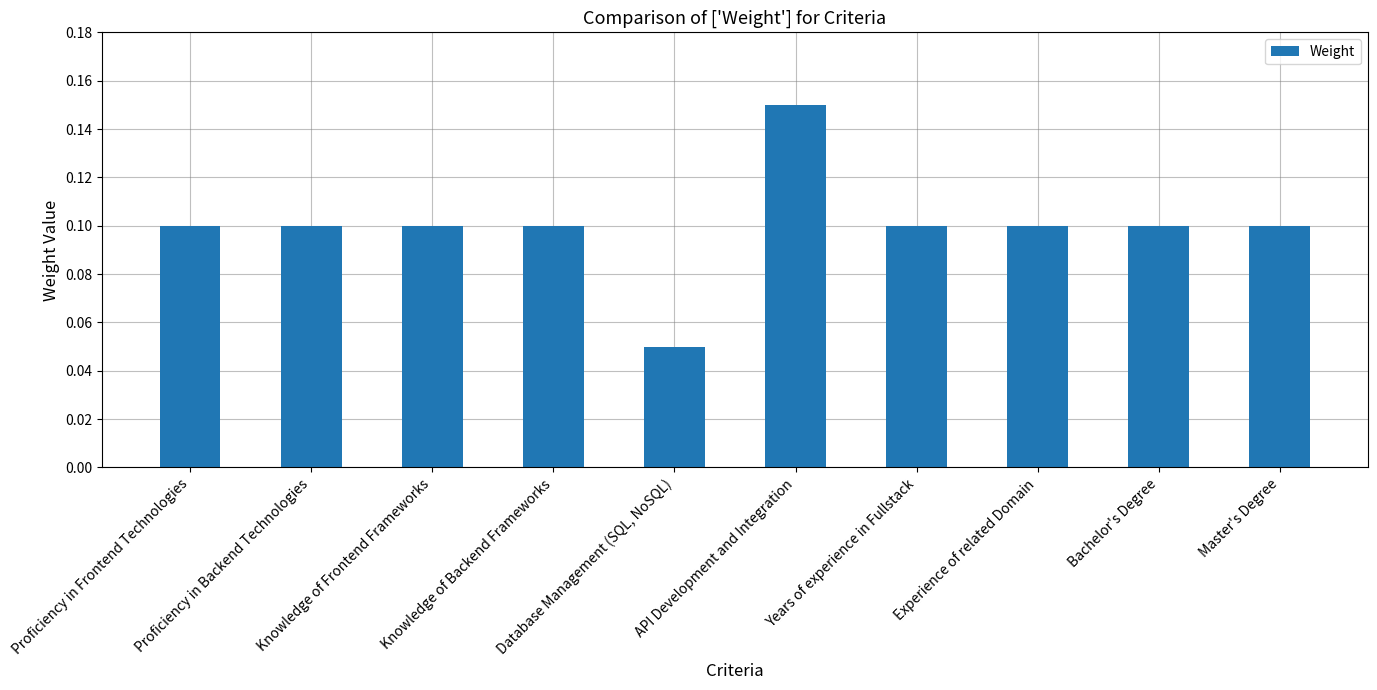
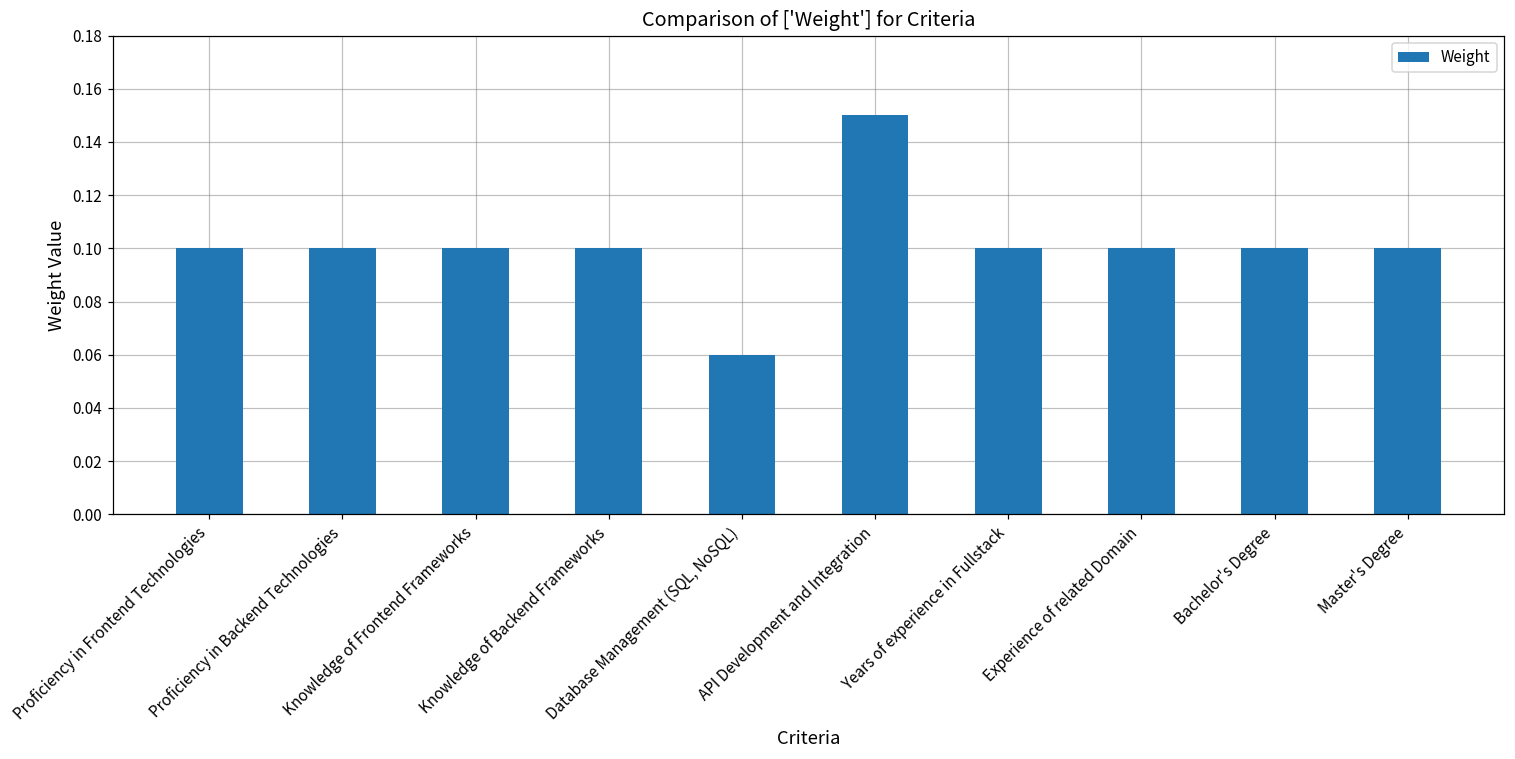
  {
    "Proficiency in Frontend Technologies": 0.10,
    "Proficiency in Backend Technologies": 0.10,
    "Knowledge of Frontend Frameworks": 0.10,
    "Knowledge of Backend Frameworks": 0.10,
-   "Database Management (SQL, NoSQL)": 0.05,
+   "Database Management (SQL, NoSQL)": 0.06,
    "API Development and Integration": 0.15,
    "Years of experience in Fullstack": 0.10,
    "Experience of related Domain": 0.10,
    "Bachelor's Degree": 0.10,
    "Master's Degree": 0.10
  }
